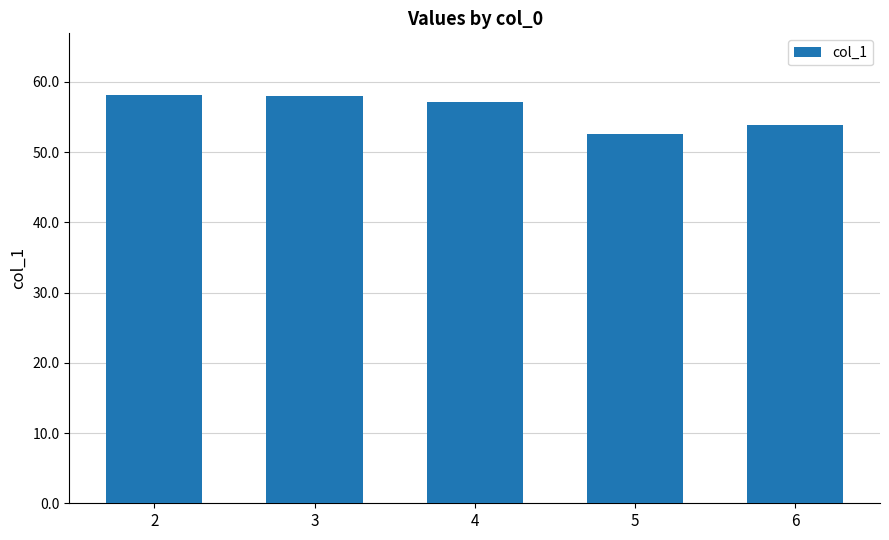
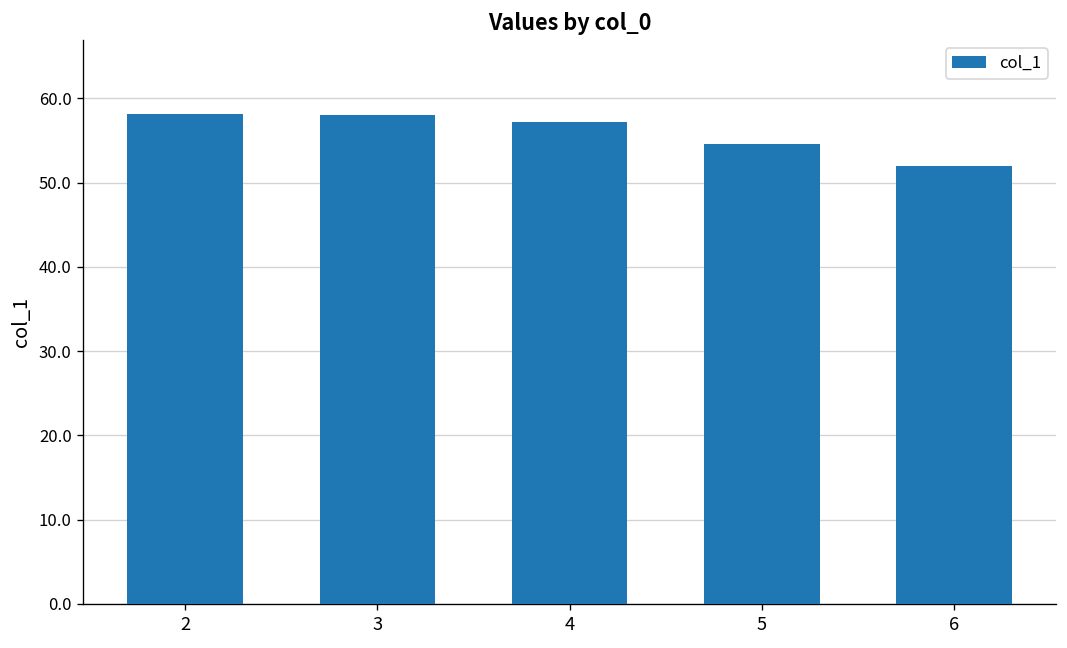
  {
    "2": 58,
    "3": 58,
    "4": 57,
-   "5": 53,
-   "6": 54
+   "5": 55,
+   "6": 52
  }
